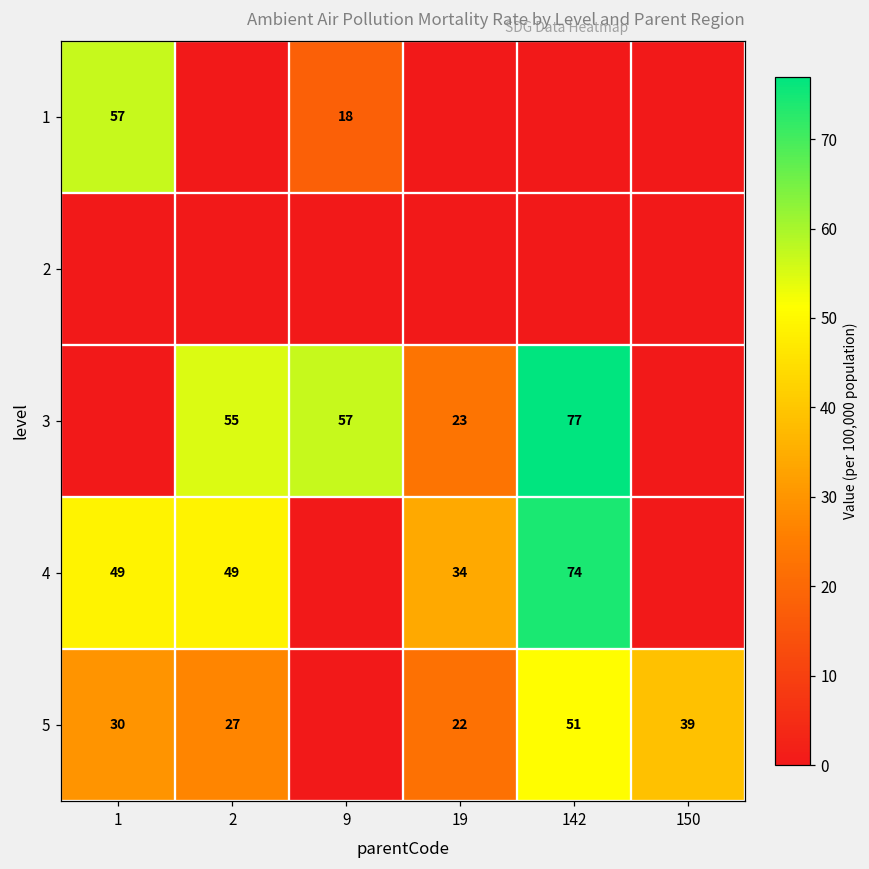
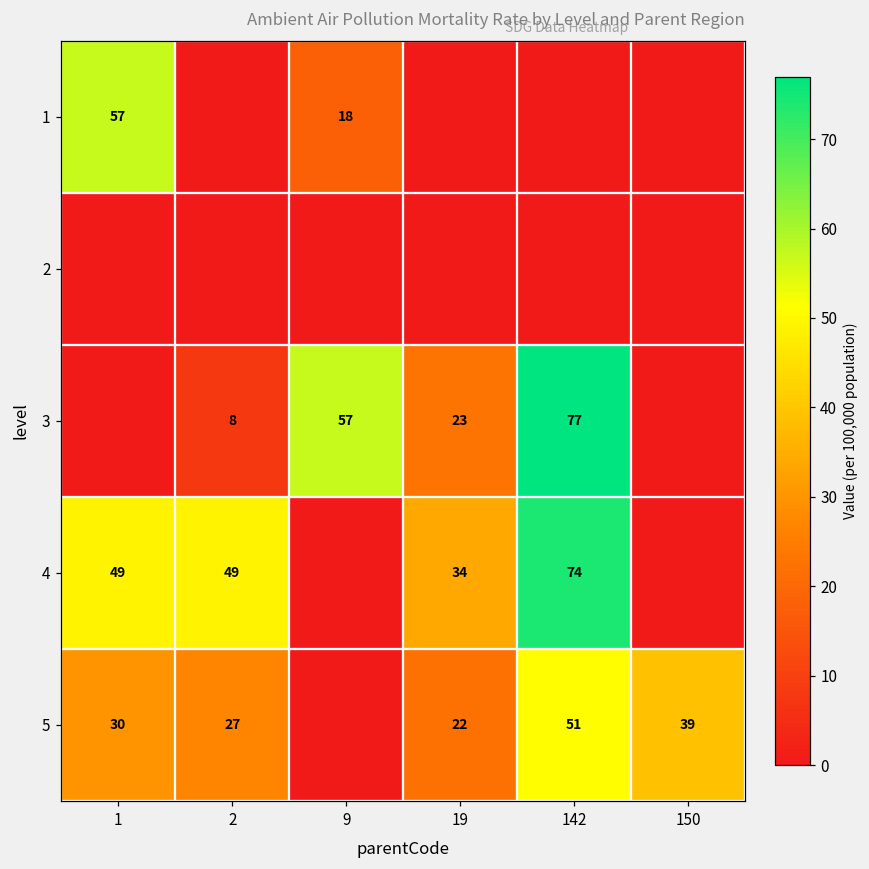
  {
    "1": {
      "1": 57,
      "9": 18
    },
    "3": {
-     "2": 55,
+     "2": 8,
      "9": 57,
      "19": 23,
      "142": 77
    },
    "4": {
      "1": 49,
      "2": 49,
      "19": 34,
      "142": 74
    },
    "5": {
      "1": 30,
      "2": 27,
      "19": 22,
      "142": 51,
      "150": 39
    }
  }
